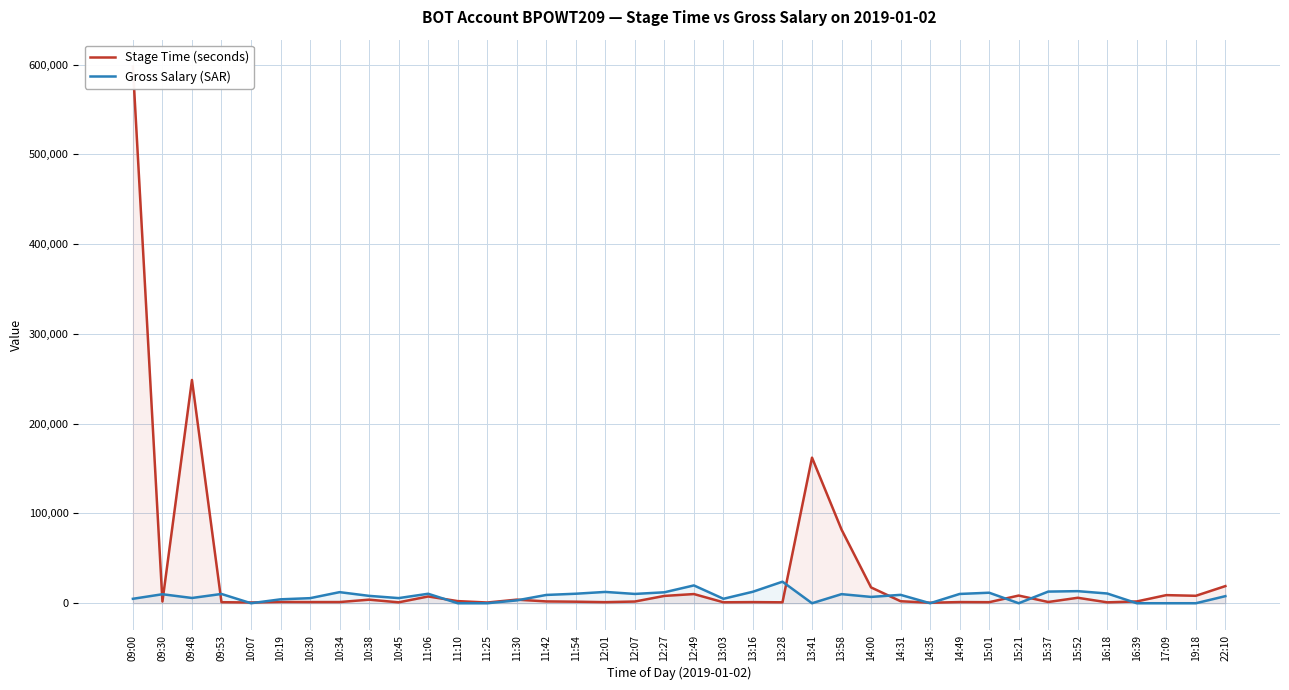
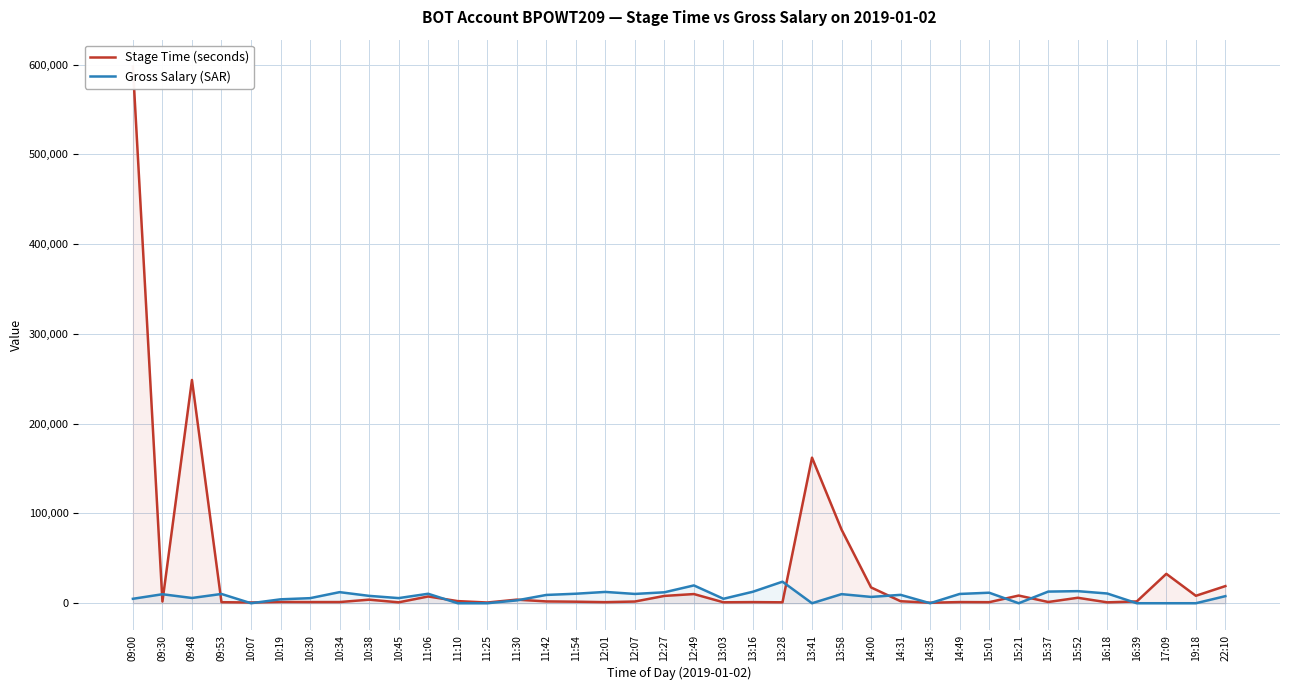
  {
    "Stage Time (seconds)": {
      "09:30": "0",
      "09:48": "250,000",
      "09:53": "0",
      "10:19": "0",
      "10:30": "0",
      "10:34": "0",
      "10:38": "0",
      "10:45": "0",
      "11:06": "10,000",
      "11:42": "0",
      "11:54": "0",
      "12:01": "0",
      "12:07": "0",
      "12:27": "10,000",
      "12:49": "10,000",
      "13:03": "0",
      "13:16": "0",
      "13:28": "0",
      "13:41": "160,000",
      "13:58": "80,000",
      "14:00": "20,000",
      "14:31": "0",
      "14:49": "0",
      "15:01": "0",
      "15:21": "10,000",
      "15:37": "0",
      "15:52": "10,000",
      "16:18": "0",
-     "17:09": "10,000",
+     "17:09": "30,000",
      "19:18": "10,000",
      "22:10": "20,000"
    },
    "Gross Salary (SAR)": {
      "09:00": "0",
      "09:30": "10,000",
      "09:48": "10,000",
      "09:53": "10,000",
      "10:19": "0",
      "10:30": "10,000",
      "10:34": "10,000",
      "10:38": "10,000",
      "10:45": "10,000",
      "11:06": "10,000",
      "11:42": "10,000",
      "11:54": "10,000",
      "12:01": "10,000",
      "12:07": "10,000",
      "12:27": "10,000",
      "12:49": "20,000",
      "13:03": "0",
      "13:16": "10,000",
      "13:28": "20,000",
      "13:41": "0",
      "13:58": "10,000",
      "14:00": "10,000",
      "14:31": "10,000",
      "14:49": "10,000",
      "15:01": "10,000",
      "15:21": "0",
      "15:37": "10,000",
      "15:52": "10,000",
      "16:18": "10,000",
      "17:09": "0",
      "19:18": "0",
      "22:10": "10,000"
    }
  }
